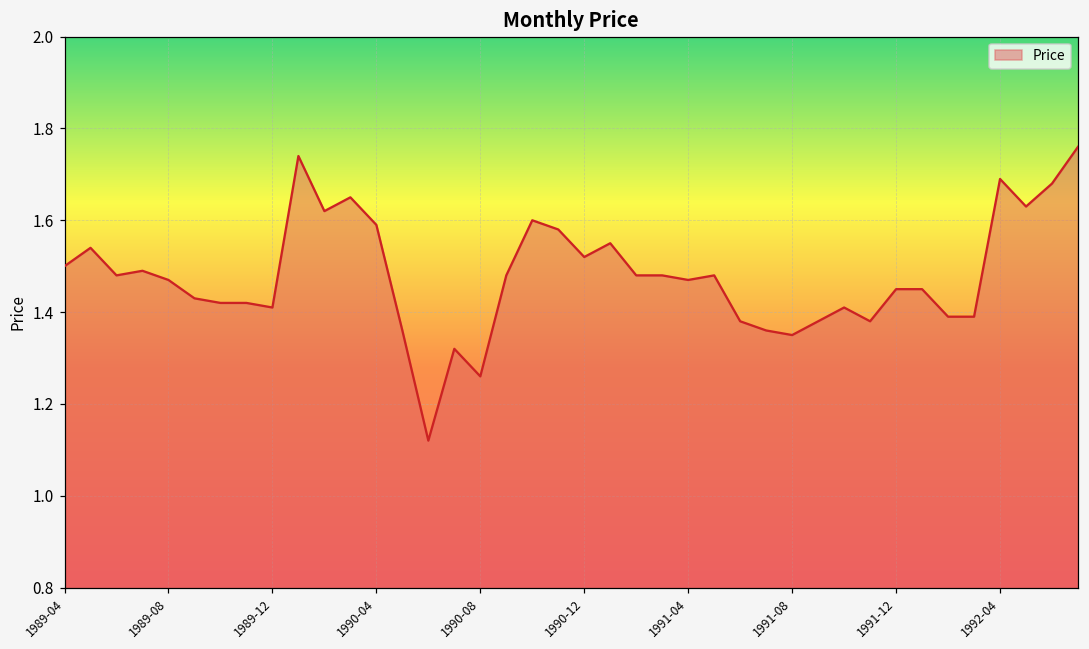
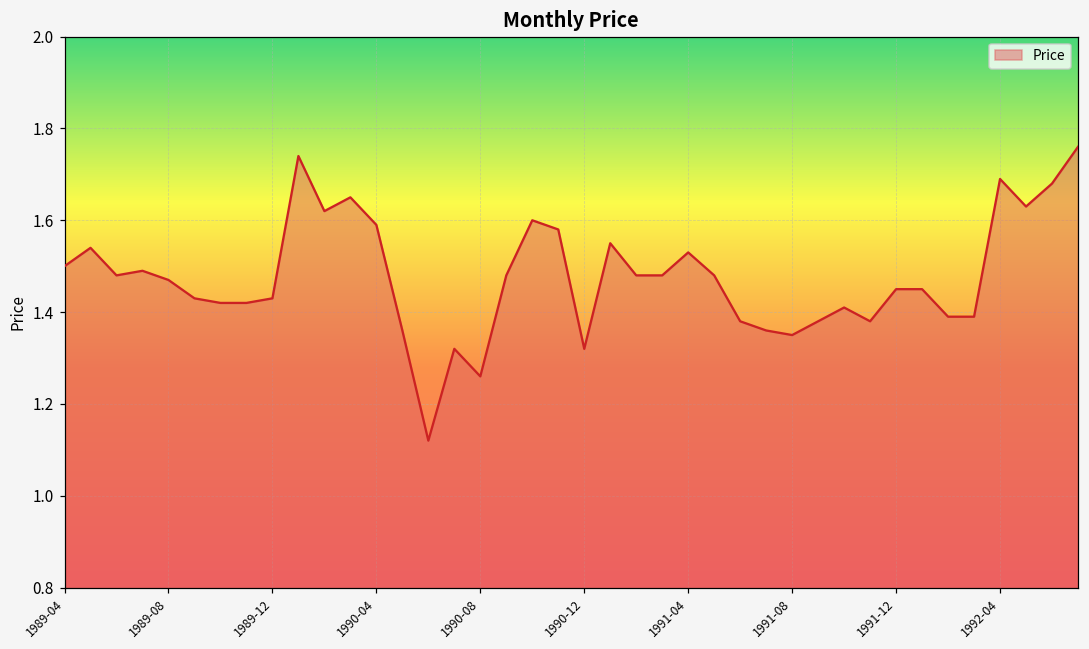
  {
    "1989-04": 1.50,
    "1989-08": 1.47,
-   "1989-12": 1.41,
+   "1989-12": 1.43,
    "1990-04": 1.59,
    "1990-08": 1.26,
-   "1990-12": 1.52,
-   "1991-04": 1.47,
+   "1990-12": 1.32,
+   "1991-04": 1.53,
    "1991-08": 1.35,
    "1991-12": 1.45,
    "1992-04": 1.69
  }
